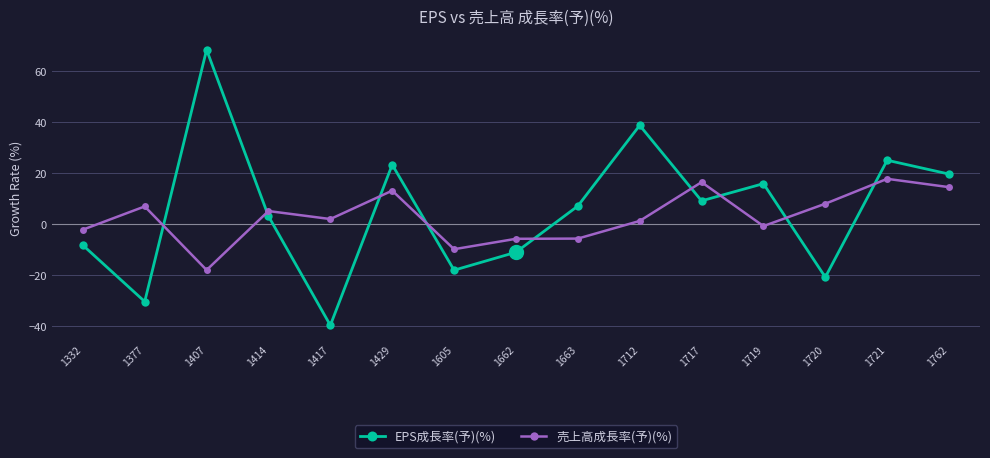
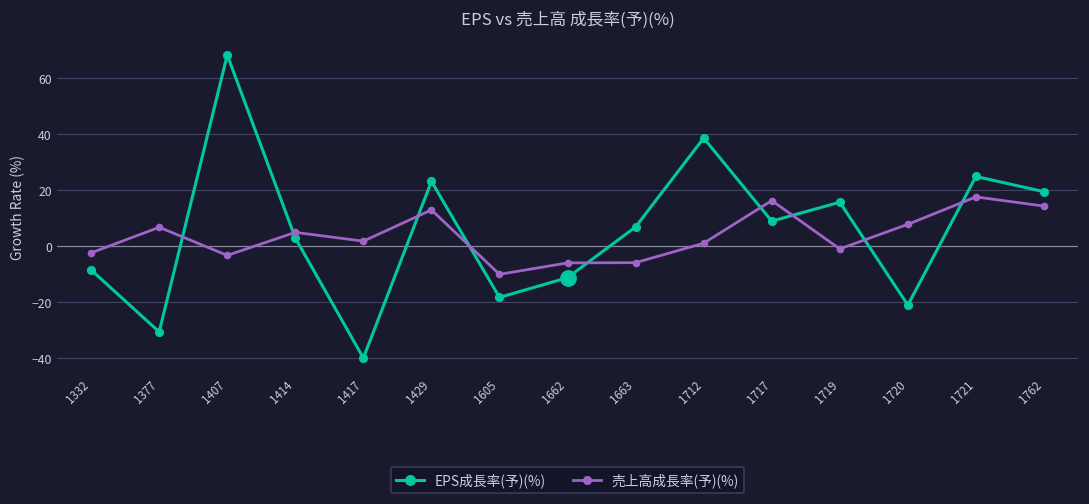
  {
    "売上高成長率(予)(%)": {
      "1332": -2,
      "1377": 7,
-     "1407": -18,
+     "1407": -3,
      "1414": 5,
      "1417": 2,
      "1429": 13,
      "1605": -10,
      "1662": -6,
      "1663": -6,
      "1712": 1,
      "1717": 16,
      "1719": -1,
      "1720": 8,
      "1721": 18,
      "1762": 14
    }
  }
